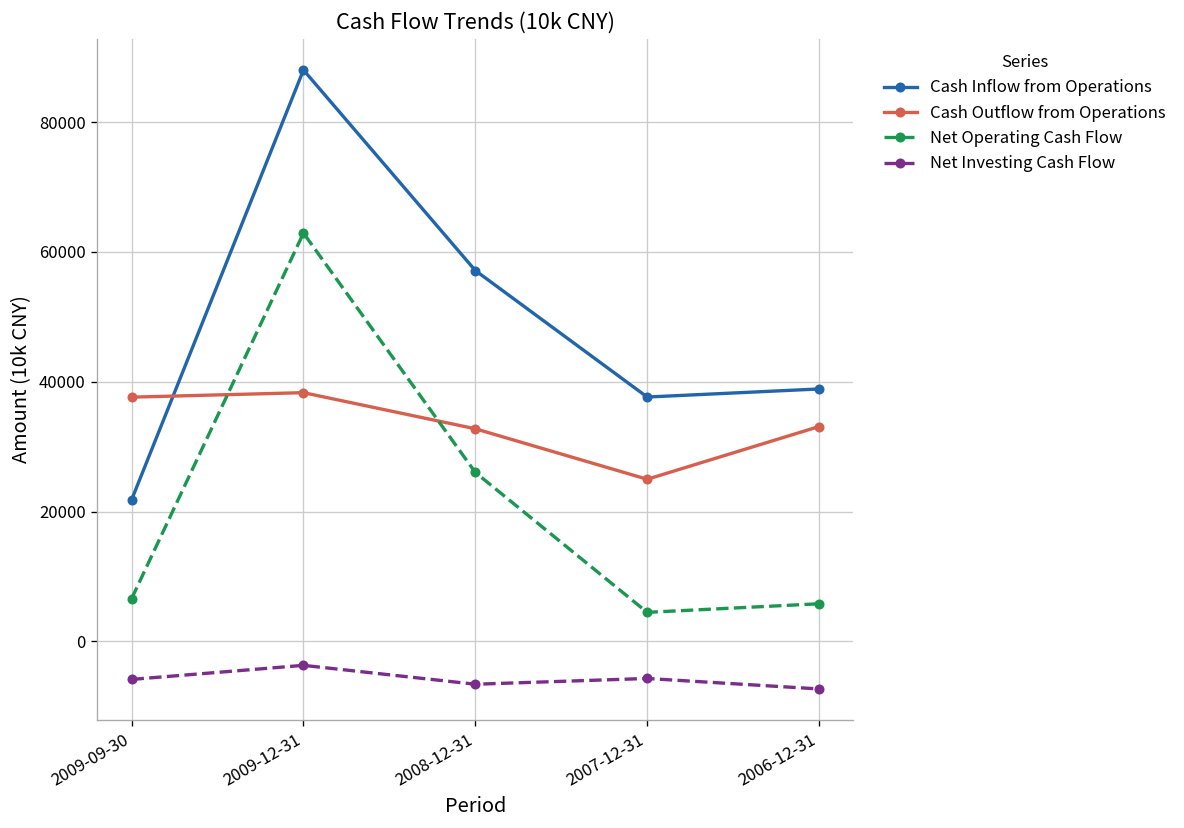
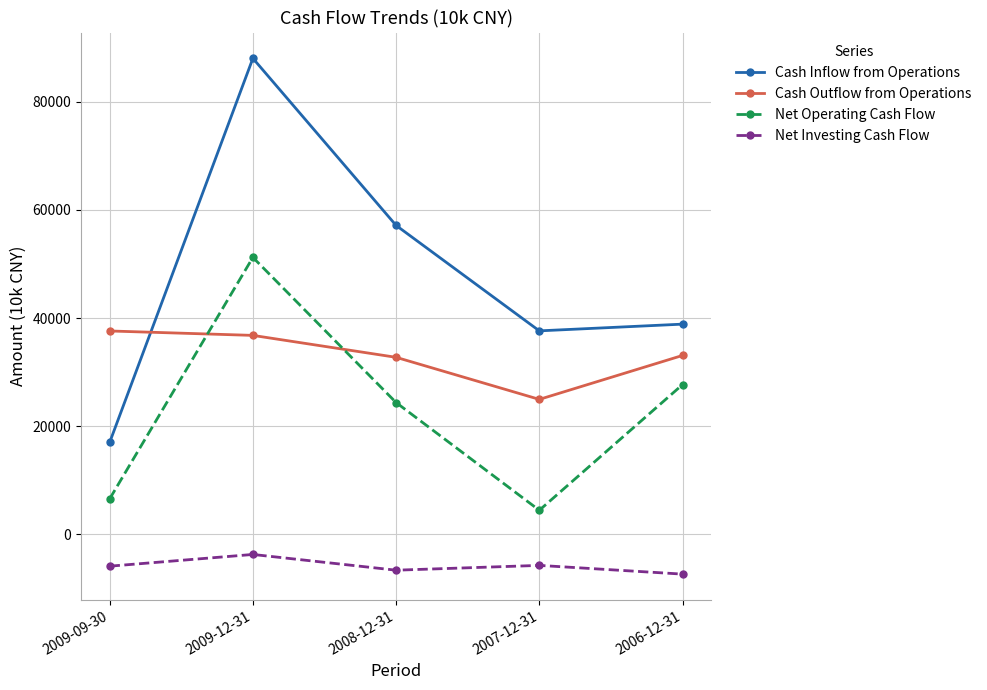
  {
    "Cash Inflow from Operations": {
-     "2009-09-30": 22000,
+     "2009-09-30": 17000,
      "2009-12-31": 88000,
      "2008-12-31": 57000,
      "2007-12-31": 38000,
      "2006-12-31": 39000
    },
    "Cash Outflow from Operations": {
      "2009-09-30": 38000,
-     "2009-12-31": 38000,
+     "2009-12-31": 37000,
      "2008-12-31": 33000,
      "2007-12-31": 25000,
      "2006-12-31": 33000
    },
    "Net Operating Cash Flow": {
      "2009-09-30": 7000,
-     "2009-12-31": 63000,
-     "2008-12-31": 26000,
+     "2009-12-31": 51000,
+     "2008-12-31": 24000,
      "2007-12-31": 4000,
-     "2006-12-31": 6000
+     "2006-12-31": 28000
    },
    "Net Investing Cash Flow": {
      "2009-09-30": -6000,
      "2009-12-31": -4000,
      "2008-12-31": -7000,
      "2007-12-31": -6000,
      "2006-12-31": -7000
    }
  }
